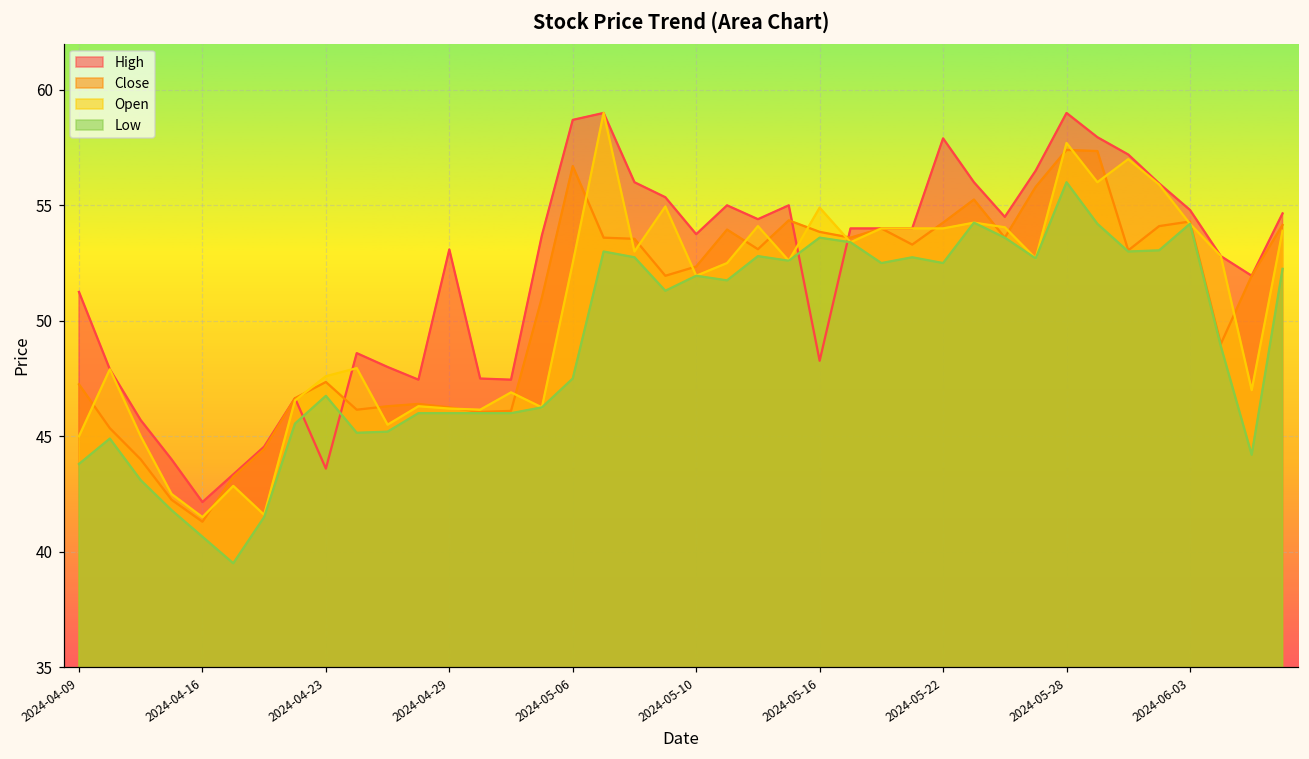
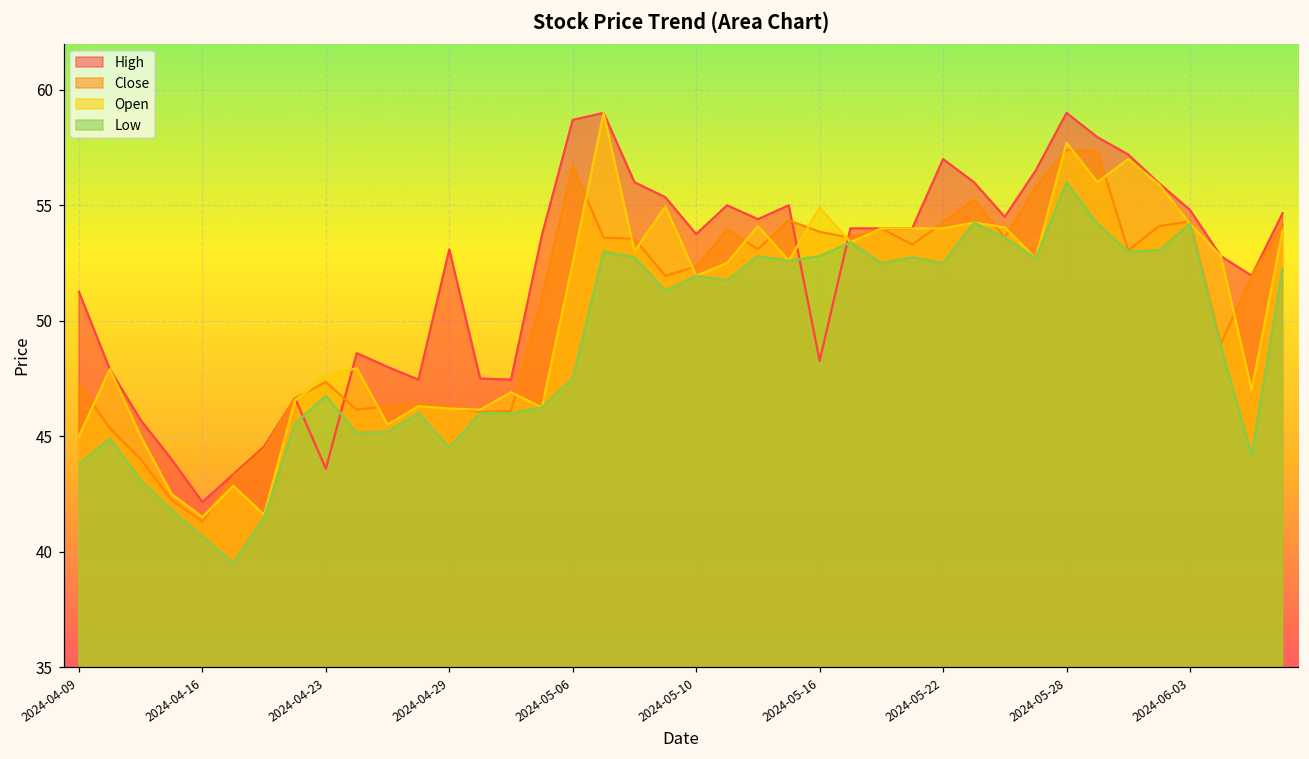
  {
    "High": {
      "2024-04-09": 51.3,
      "2024-04-16": 42.2,
      "2024-04-23": 43.6,
      "2024-04-29": 53.1,
      "2024-05-06": 58.7,
      "2024-05-10": 53.8,
      "2024-05-16": 48.3,
-     "2024-05-22": 57.9,
+     "2024-05-22": 57.0,
      "2024-05-28": 59.0,
      "2024-06-03": 54.8
    },
    "Low": {
      "2024-04-09": 43.8,
      "2024-04-16": 40.7,
      "2024-04-23": 46.8,
-     "2024-04-29": 46.0,
+     "2024-04-29": 44.5,
      "2024-05-06": 47.5,
-     "2024-05-16": 53.6,
+     "2024-05-16": 52.8,
      "2024-05-22": 52.5,
      "2024-05-28": 56.0
    }
  }
